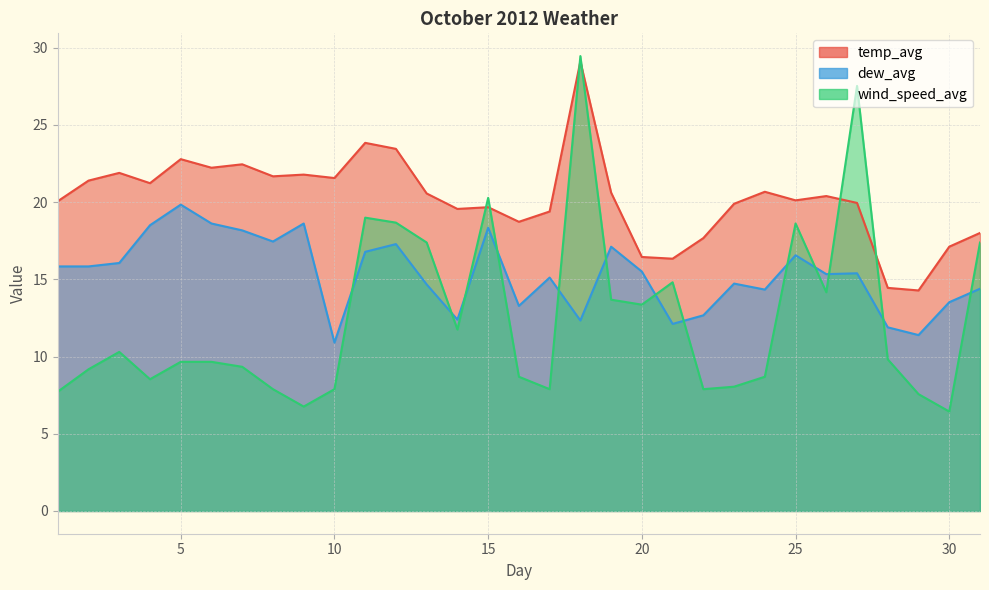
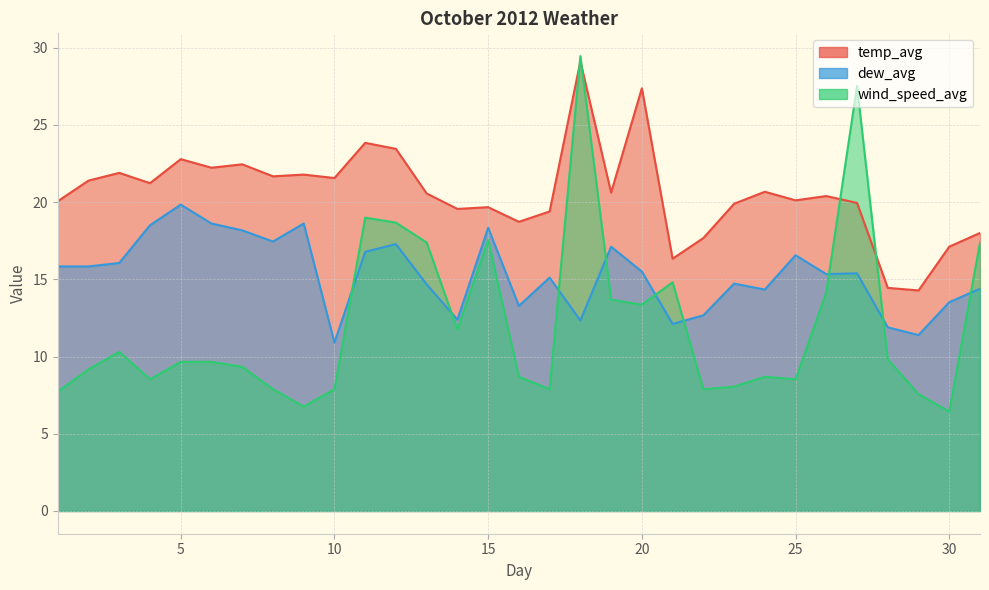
  {
    "temp_avg": {
      "5": 22.8,
      "10": 21.6,
      "15": 19.7,
-     "20": 16.4,
+     "20": 27.4,
      "25": 20.1,
      "30": 17.1
    },
    "dew_avg": {
      "5": 19.8,
      "10": 10.9,
      "15": 18.3,
      "20": 15.5,
      "25": 16.6,
      "30": 13.5
    },
    "wind_speed_avg": {
      "5": 9.7,
      "10": 7.9,
-     "15": 20.3,
+     "15": 17.5,
      "20": 13.4,
-     "25": 18.6,
+     "25": 8.5,
      "30": 6.4
    }
  }
